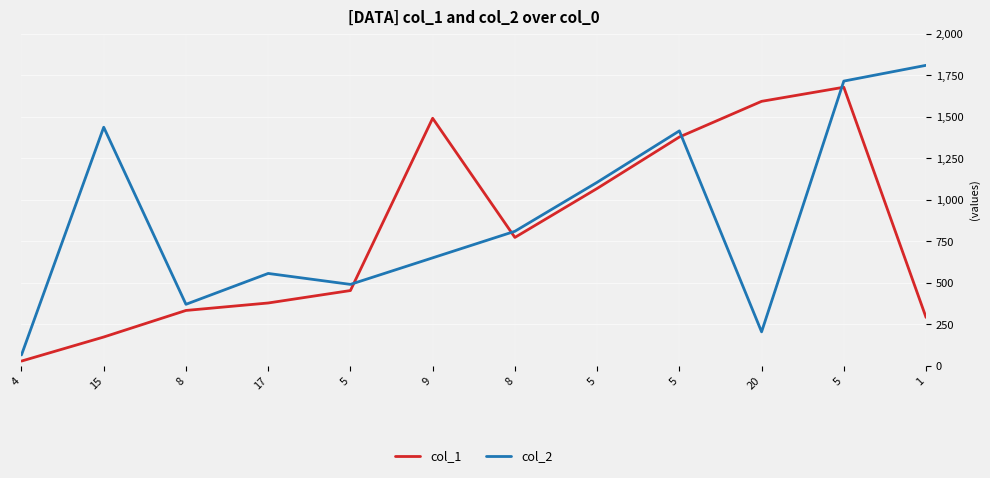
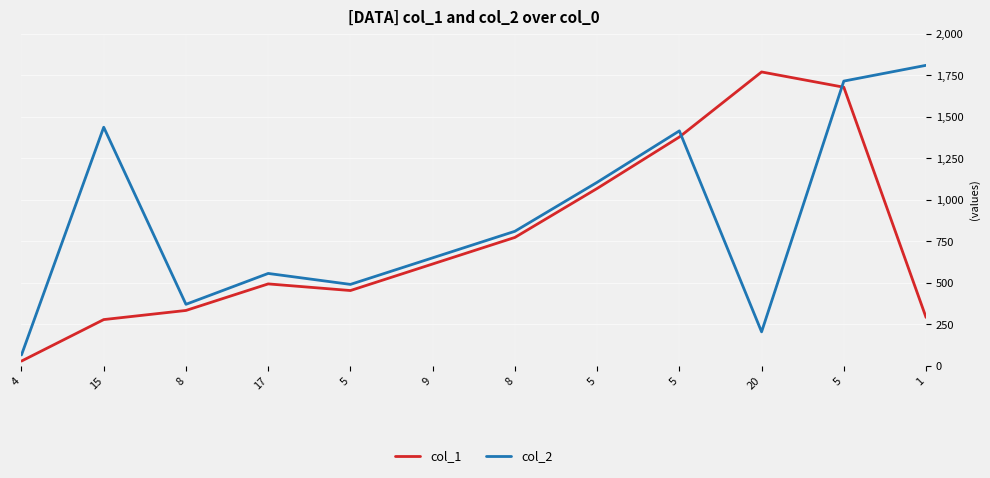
  {
    "col_1": {
      "4": "30",
-     "15": "170",
-     "17": "380",
-     "9": "1,490",
-     "20": "1,590",
+     "15": "280",
+     "17": "490",
+     "9": "610",
+     "20": "1,770",
      "1": "290"
    },
    "col_2": {
      "4": "70",
      "15": "1,440",
      "17": "560",
      "9": "650",
      "20": "200",
      "1": "1,810"
    }
  }
